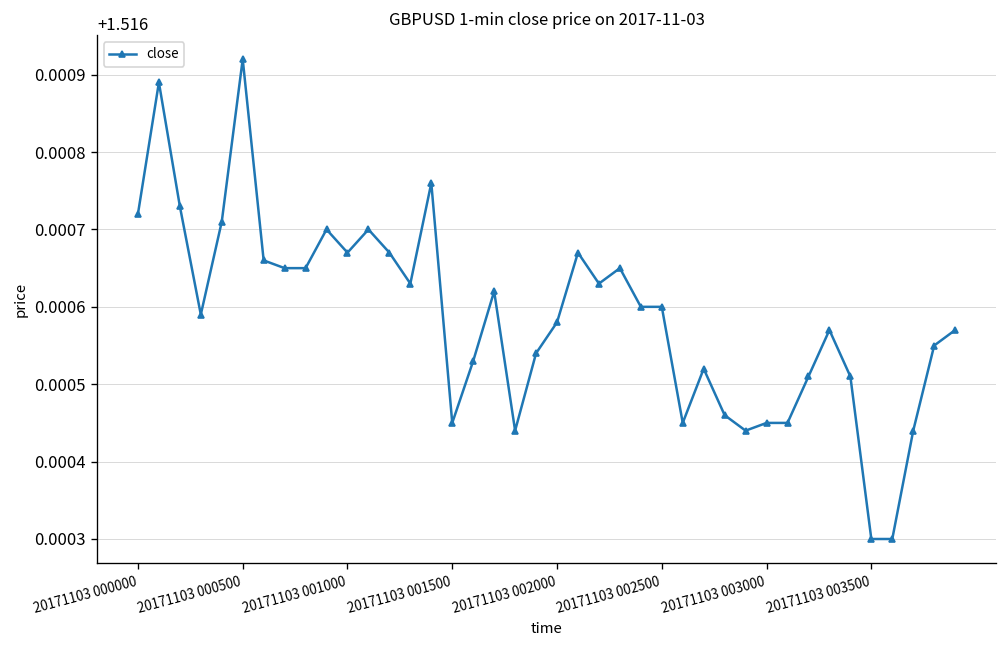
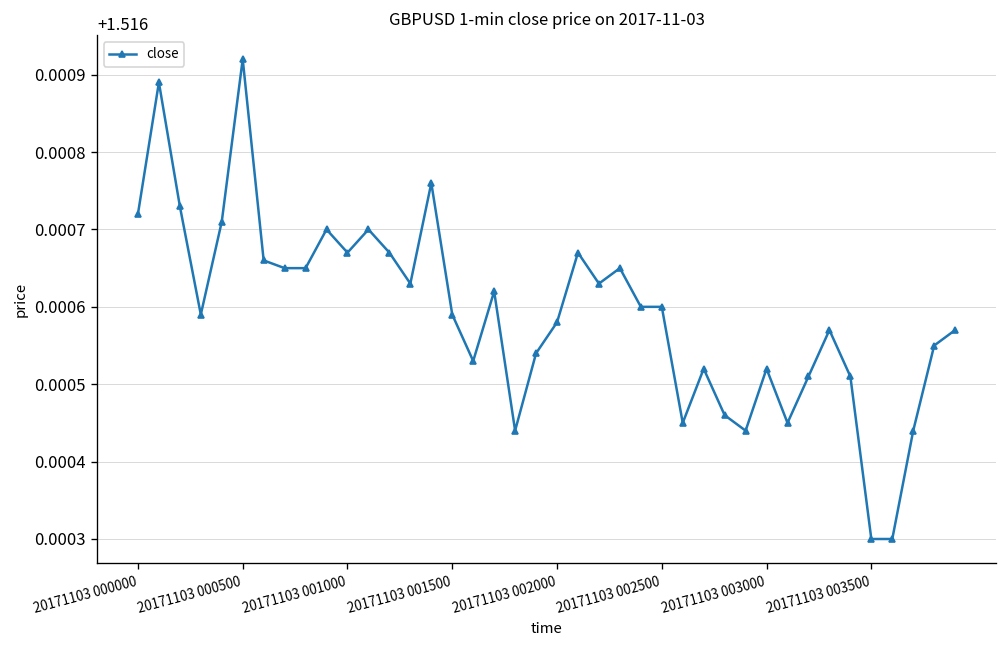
  {
    "20171103 000000": 1.51672,
    "20171103 000500": 1.51692,
    "20171103 001000": 1.51667,
-   "20171103 001500": 1.51645,
+   "20171103 001500": 1.51659,
    "20171103 002000": 1.51658,
    "20171103 002500": 1.51660,
-   "20171103 003000": 1.51645,
+   "20171103 003000": 1.51652,
    "20171103 003500": 1.51630
  }
